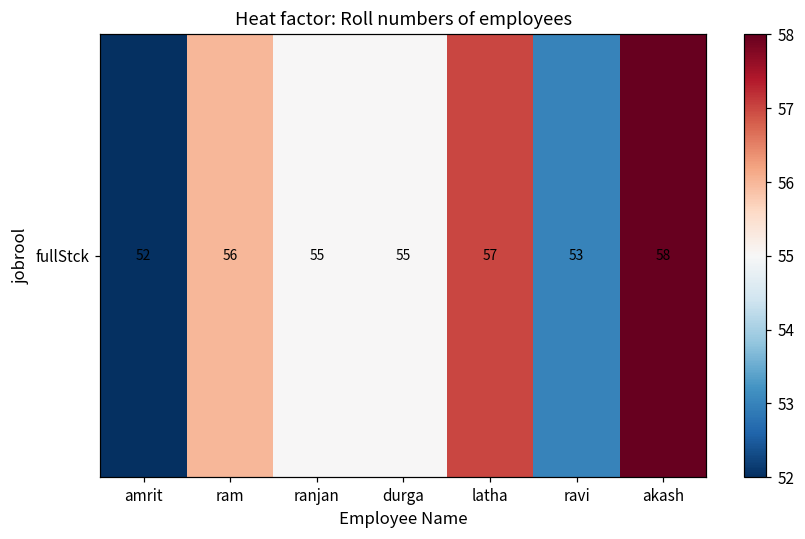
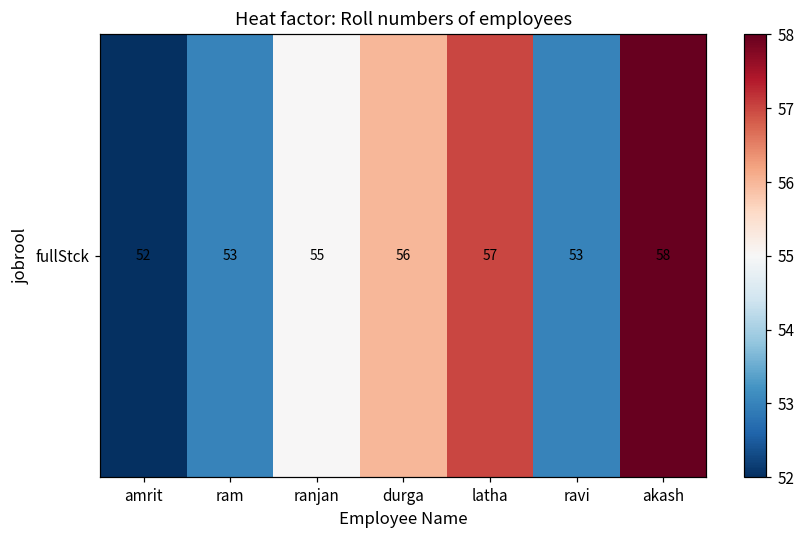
  {
    "fullStck": {
      "amrit": 52,
-     "ram": 56,
+     "ram": 53,
      "ranjan": 55,
-     "durga": 55,
+     "durga": 56,
      "latha": 57,
      "ravi": 53,
      "akash": 58
    }
  }
